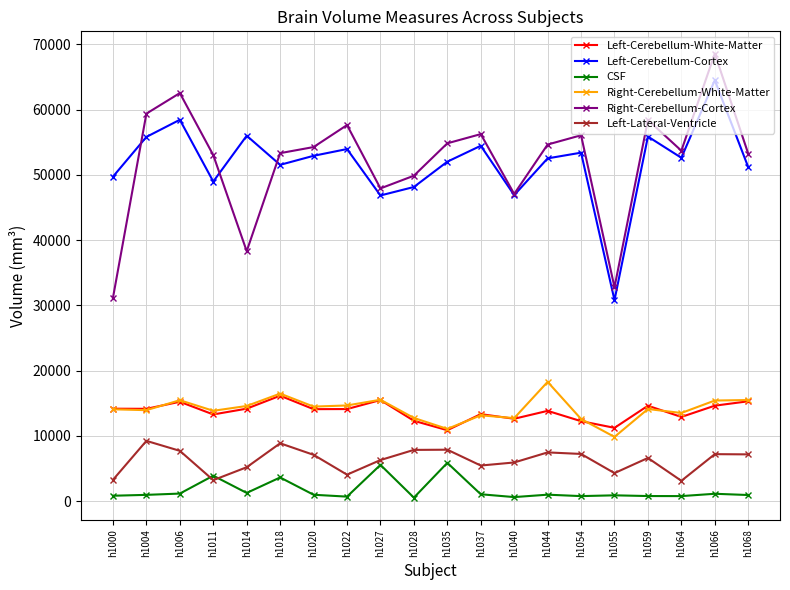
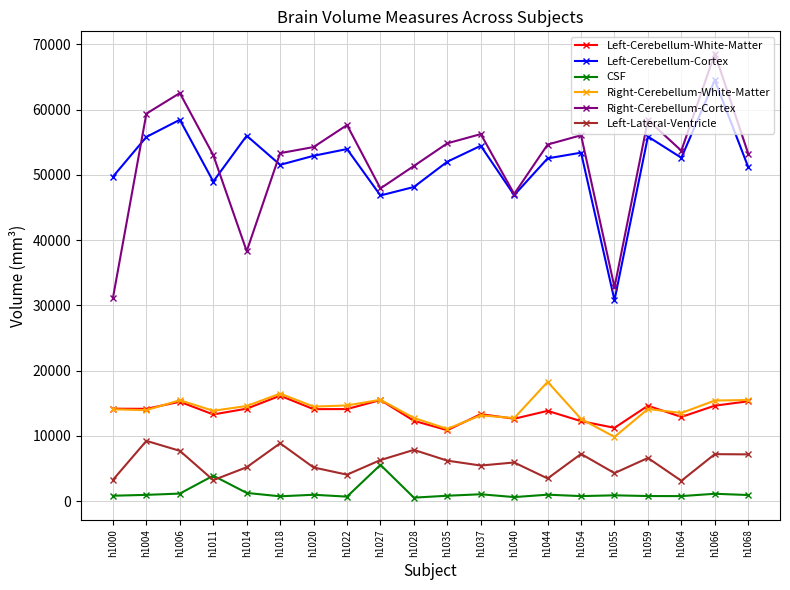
  {
    "Left-Cerebellum-White-Matter": {
      "h1011": 13000,
      "h1014": 14000,
      "h1020": 14000,
      "h1022": 14000,
      "h1028": 12000,
      "h1044": 14000,
      "h1055": 11000,
      "h1059": 15000,
      "h1064": 13000,
      "h1066": 15000
    },
    "Left-Cerebellum-Cortex": {
      "h1000": 50000,
      "h1004": 56000,
      "h1006": 58000,
      "h1011": 49000,
      "h1014": 56000,
      "h1018": 52000,
      "h1020": 53000,
      "h1022": 54000,
      "h1027": 47000,
      "h1028": 48000,
      "h1035": 52000,
      "h1037": 54000,
      "h1044": 53000,
      "h1054": 53000,
      "h1055": 31000,
      "h1059": 56000,
      "h1064": 53000,
      "h1068": 51000
    },
    "CSF": {
      "h1000": 1000,
      "h1004": 1000,
      "h1006": 1000,
      "h1011": 4000,
      "h1014": 1000,
-     "h1018": 4000,
+     "h1018": 1000,
      "h1020": 1000,
      "h1022": 1000,
      "h1027": 6000,
      "h1028": 1000,
-     "h1035": 6000,
+     "h1035": 1000,
      "h1037": 1000,
      "h1040": 1000,
      "h1044": 1000,
      "h1054": 1000,
      "h1055": 1000,
      "h1059": 1000,
      "h1064": 1000,
      "h1066": 1000,
      "h1068": 1000
    },
    "Right-Cerebellum-White-Matter": {
      "h1011": 14000,
      "h1014": 15000,
      "h1020": 14000,
      "h1022": 15000,
      "h1028": 13000,
      "h1044": 18000,
      "h1055": 10000,
      "h1059": 14000,
      "h1064": 14000,
      "h1066": 15000
    },
    "Right-Cerebellum-Cortex": {
      "h1000": 31000,
      "h1004": 59000,
      "h1006": 63000,
      "h1011": 53000,
      "h1014": 38000,
      "h1018": 53000,
      "h1020": 54000,
      "h1022": 58000,
      "h1027": 48000,
-     "h1028": 50000,
+     "h1028": 51000,
      "h1035": 55000,
      "h1037": 56000,
      "h1044": 55000,
      "h1054": 56000,
      "h1055": 33000,
      "h1064": 54000,
      "h1068": 53000
    },
    "Left-Lateral-Ventricle": {
      "h1000": 3000,
      "h1004": 9000,
      "h1006": 8000,
      "h1011": 3000,
      "h1014": 5000,
      "h1018": 9000,
-     "h1020": 7000,
+     "h1020": 5000,
      "h1022": 4000,
      "h1027": 6000,
      "h1028": 8000,
-     "h1035": 8000,
+     "h1035": 6000,
      "h1037": 5000,
      "h1040": 6000,
-     "h1044": 7000,
+     "h1044": 3000,
      "h1054": 7000,
      "h1055": 4000,
      "h1059": 7000,
      "h1064": 3000,
      "h1066": 7000,
      "h1068": 7000
    }
  }
